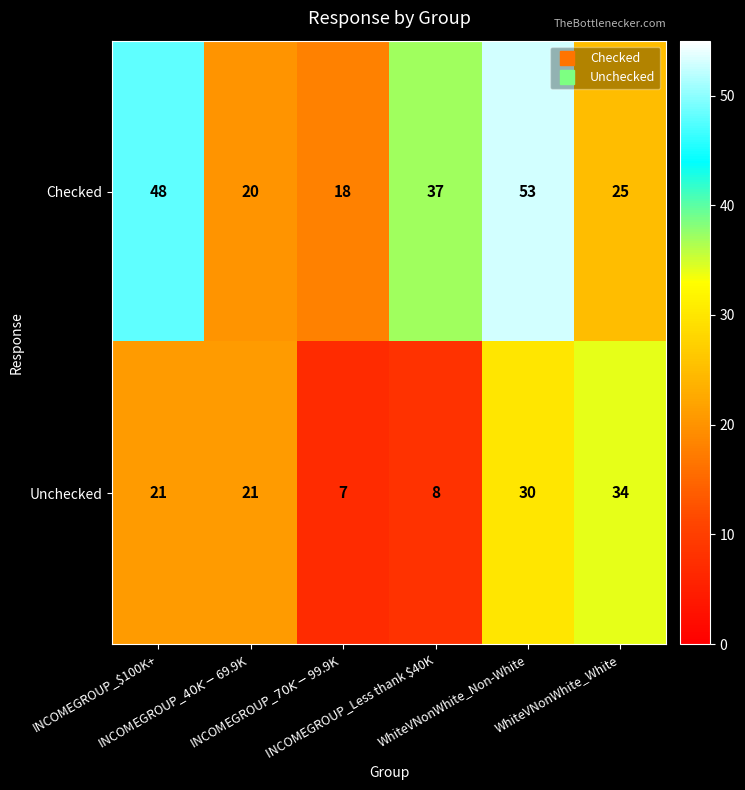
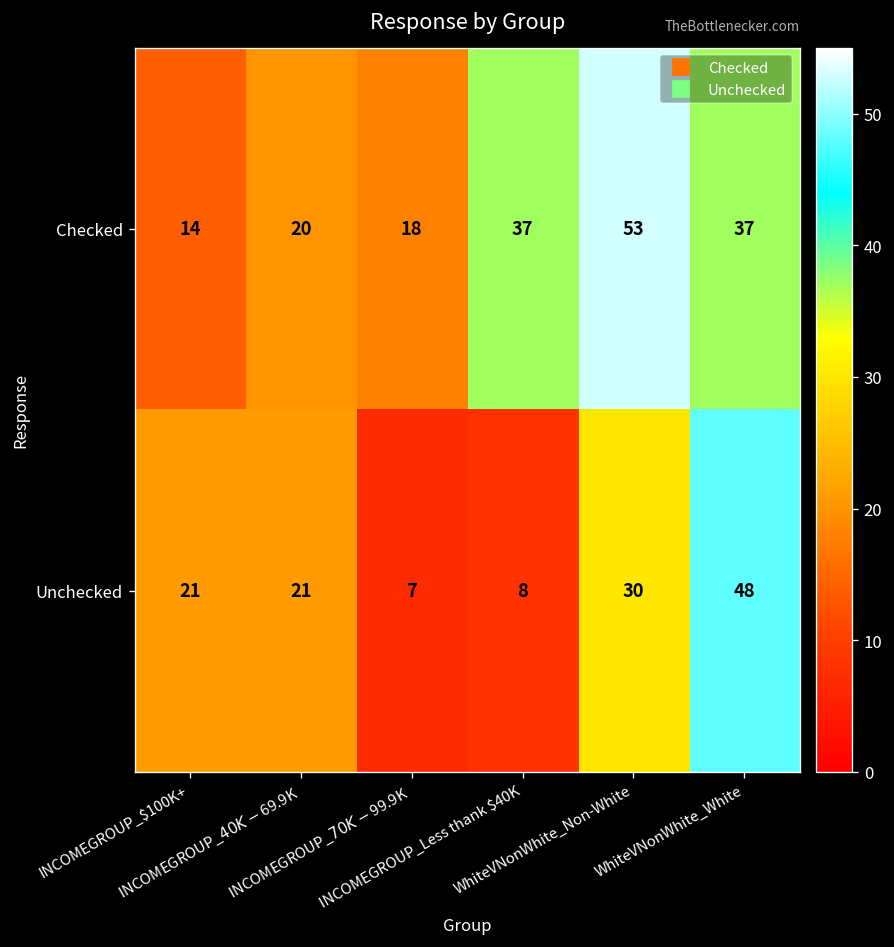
  {
    "Checked": {
-     "INCOMEGROUP_$100K+": 48,
+     "INCOMEGROUP_$100K+": 14,
      "INCOMEGROUP_Less thank $40K": 37,
      "WhiteVNonWhite_Non-White": 53,
-     "WhiteVNonWhite_White": 25
+     "WhiteVNonWhite_White": 37
    },
    "Unchecked": {
      "INCOMEGROUP_$100K+": 21,
      "INCOMEGROUP_Less thank $40K": 8,
      "WhiteVNonWhite_Non-White": 30,
-     "WhiteVNonWhite_White": 34
+     "WhiteVNonWhite_White": 48
    }
  }
